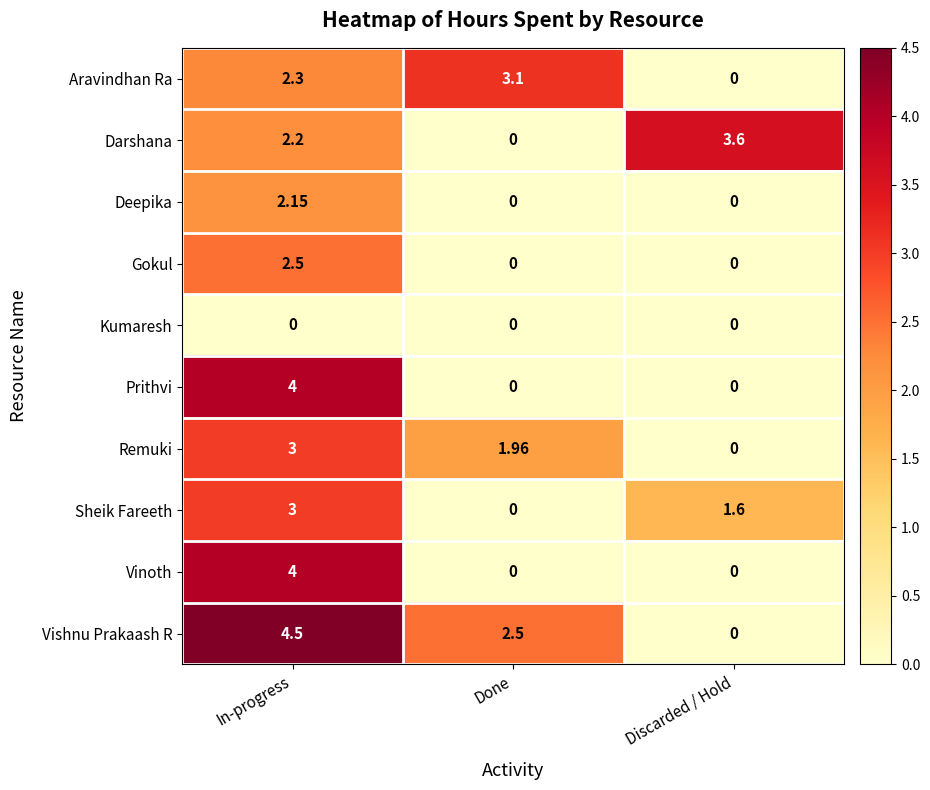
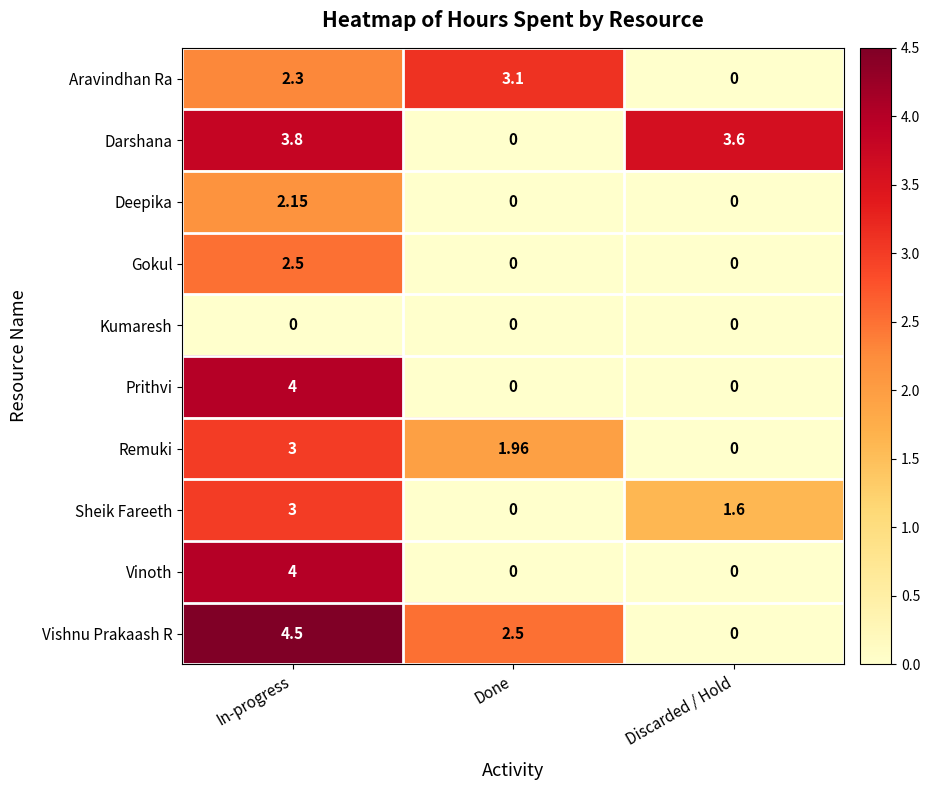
  {
    "Aravindhan Ra": {
      "In-progress": 2.3,
      "Done": 3.1,
      "Discarded / Hold": 0
    },
    "Darshana": {
-     "In-progress": 2.2,
+     "In-progress": 3.8,
      "Done": 0,
      "Discarded / Hold": 3.6
    },
    "Deepika": {
      "In-progress": 2.15,
      "Done": 0,
      "Discarded / Hold": 0
    },
    "Gokul": {
      "In-progress": 2.5,
      "Done": 0,
      "Discarded / Hold": 0
    },
    "Kumaresh": {
      "In-progress": 0,
      "Done": 0,
      "Discarded / Hold": 0
    },
    "Prithvi": {
      "In-progress": 4,
      "Done": 0,
      "Discarded / Hold": 0
    },
    "Remuki": {
      "In-progress": 3,
      "Done": 1.96,
      "Discarded / Hold": 0
    },
    "Sheik Fareeth": {
      "In-progress": 3,
      "Done": 0,
      "Discarded / Hold": 1.6
    },
    "Vinoth": {
      "In-progress": 4,
      "Done": 0,
      "Discarded / Hold": 0
    },
    "Vishnu Prakaash R": {
      "In-progress": 4.5,
      "Done": 2.5,
      "Discarded / Hold": 0
    }
  }
